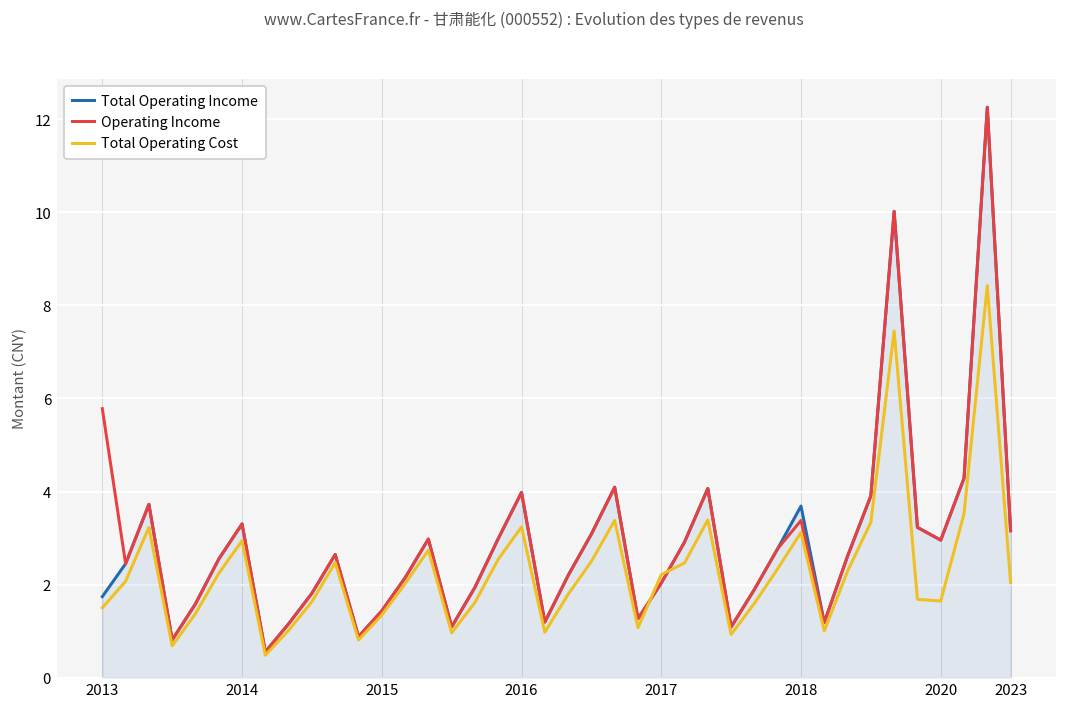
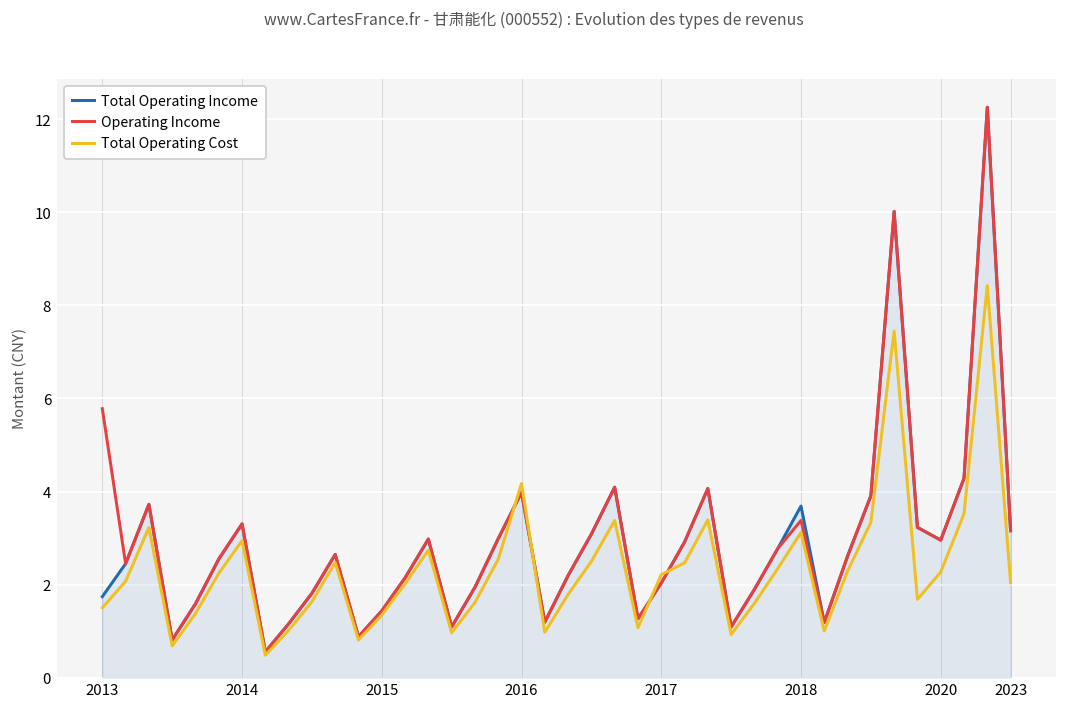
  {
    "Total Operating Income": {
      "2013": 1.7,
      "2018": 3.7
    },
    "Operating Income": {
      "2013": 5.8,
      "2018": 3.4
    },
    "Total Operating Cost": {
      "2013": 1.5,
      "2014": 2.9,
      "2015": 1.3,
-     "2016": 3.2,
+     "2016": 4.2,
      "2017": 2.2,
      "2018": 3.1,
-     "2020": 1.6,
+     "2020": 2.3,
      "2023": 2.0
    }
  }
